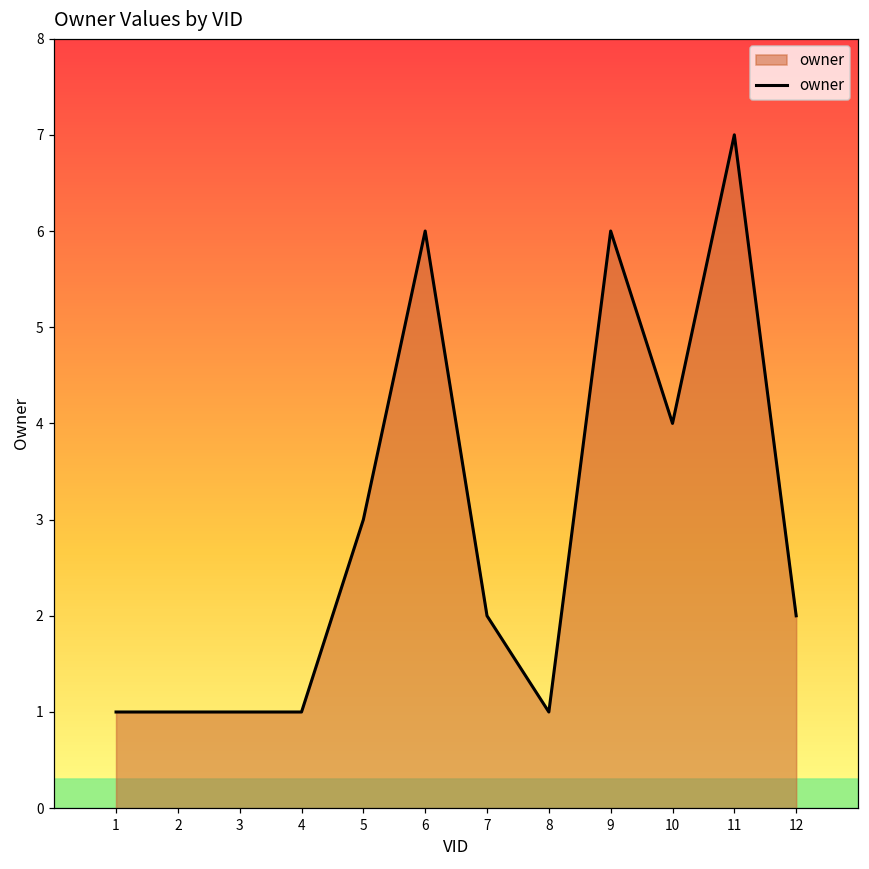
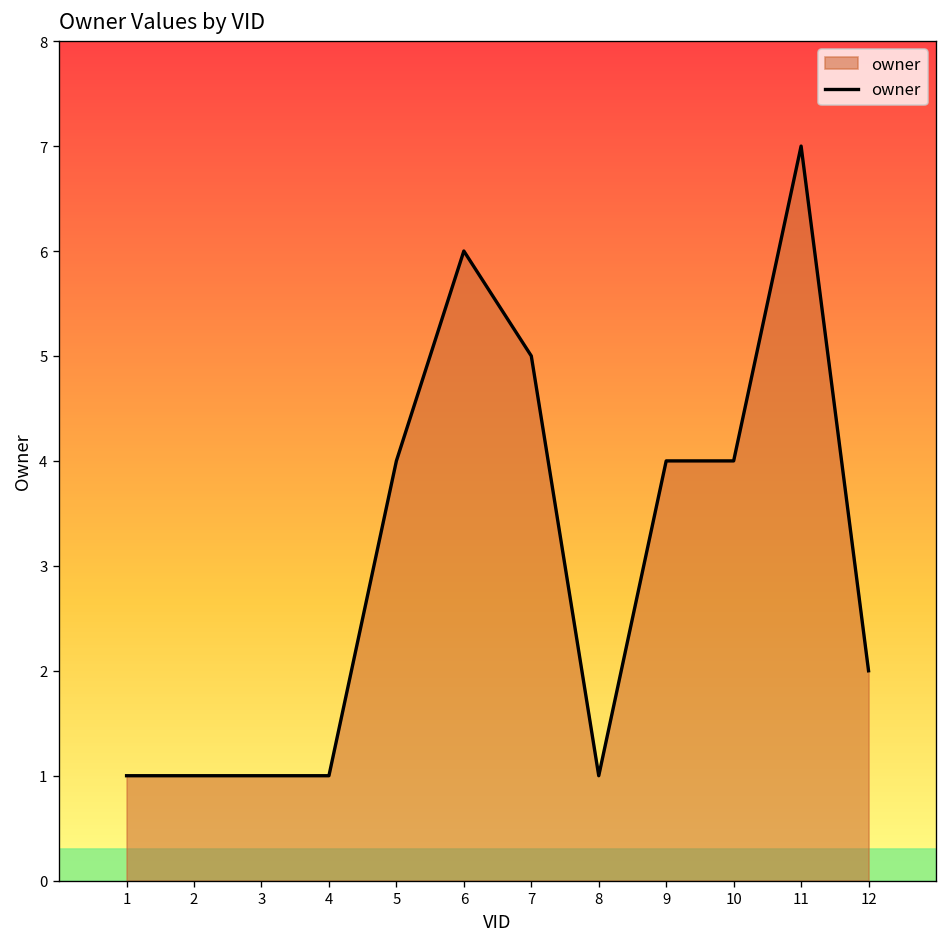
  {
    "1": 1,
    "2": 1,
    "3": 1,
    "4": 1,
-   "5": 3,
+   "5": 4,
    "6": 6,
-   "7": 2,
+   "7": 5,
    "8": 1,
-   "9": 6,
+   "9": 4,
    "10": 4,
    "11": 7,
    "12": 2
  }
